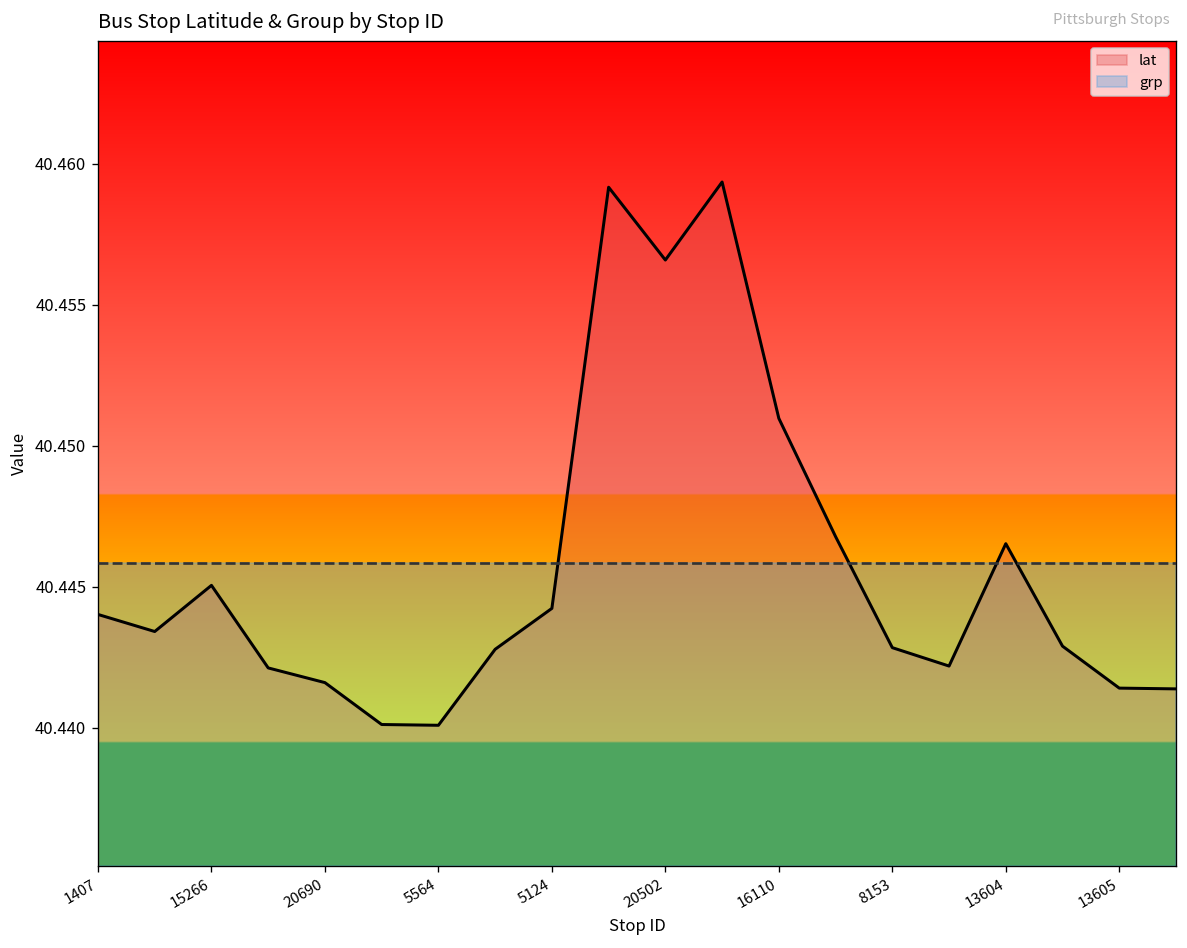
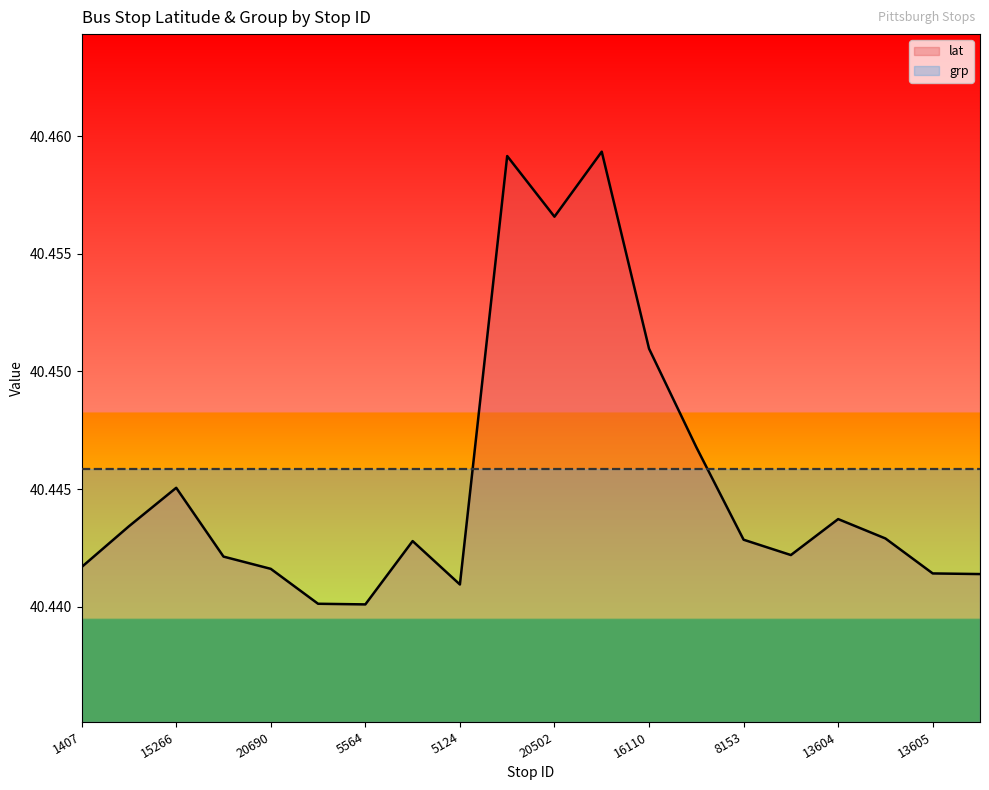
  {
    "lat": {
-     "1407": 40.4440,
+     "1407": 40.4417,
      "15266": 40.4451,
      "20690": 40.4416,
      "5564": 40.4401,
-     "5124": 40.4442,
+     "5124": 40.4409,
      "20502": 40.4566,
      "16110": 40.4510,
      "8153": 40.4428,
-     "13604": 40.4465,
+     "13604": 40.4437,
      "13605": 40.4414
    },
    "grp": {
      "1407": 40.4458,
      "15266": 40.4458,
      "20690": 40.4458,
      "5564": 40.4458,
      "5124": 40.4458,
      "20502": 40.4458,
      "16110": 40.4458,
      "8153": 40.4458,
      "13604": 40.4458,
      "13605": 40.4458
    }
  }
